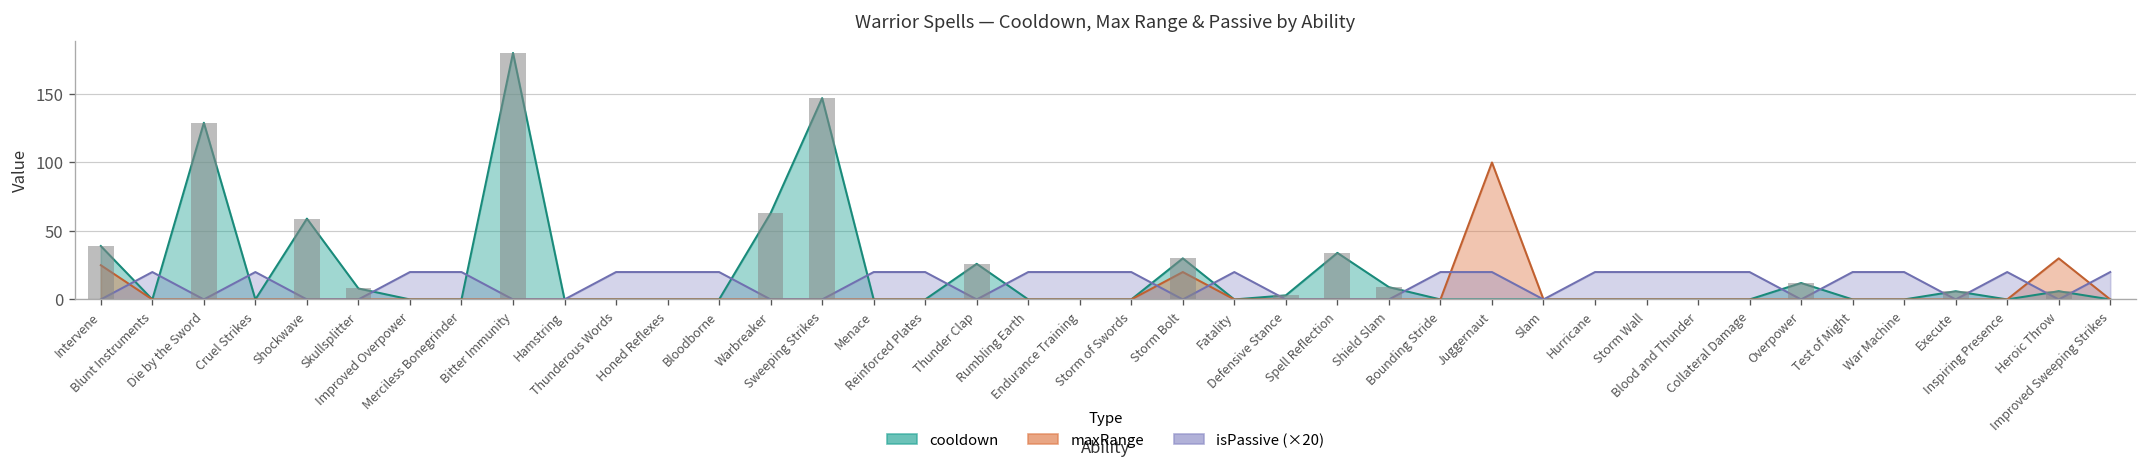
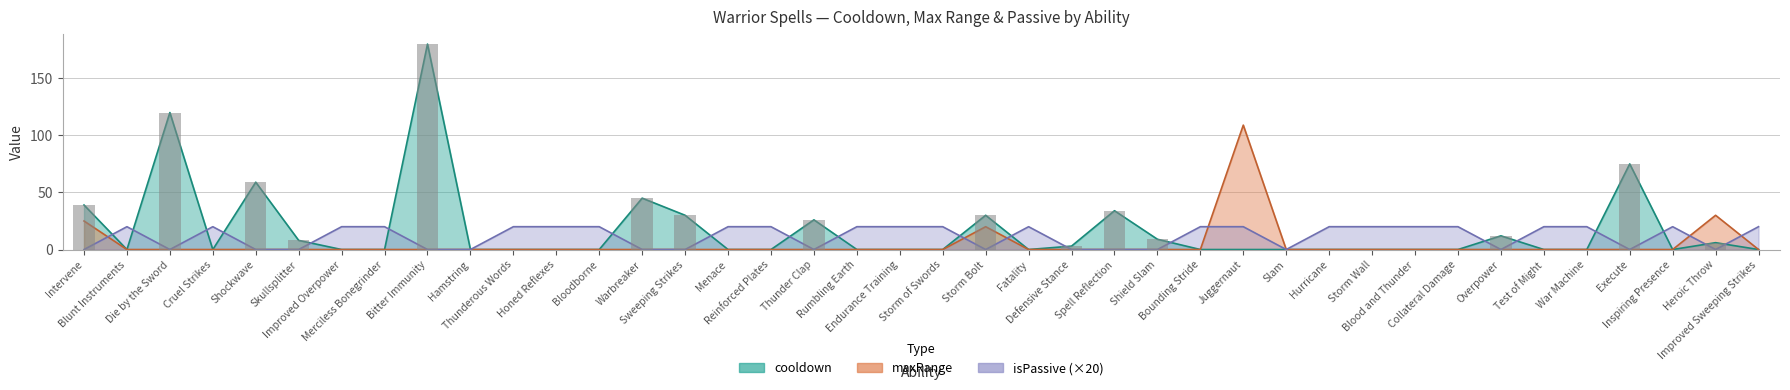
  {
    "cooldown": {
      "Intervene": 39,
-     "Die by the Sword": 129,
+     "Die by the Sword": 120,
      "Shockwave": 59,
      "Skullsplitter": 8,
      "Bitter Immunity": 180,
-     "Warbreaker": 63,
-     "Sweeping Strikes": 147,
+     "Warbreaker": 45,
+     "Sweeping Strikes": 30,
      "Thunder Clap": 26,
      "Storm Bolt": 30,
      "Defensive Stance": 3,
      "Spell Reflection": 34,
      "Shield Slam": 9,
      "Juggernaut": 0,
      "Overpower": 12,
-     "Execute": 6,
+     "Execute": 75,
      "Heroic Throw": 6
    },
    "maxRange": {
      "Intervene": 25,
      "Storm Bolt": 20,
-     "Juggernaut": 100,
+     "Juggernaut": 109,
      "Heroic Throw": 30
    },
    "isPassive (×20)": {
      "Intervene": 0,
      "Blunt Instruments": 20,
      "Cruel Strikes": 20,
      "Improved Overpower": 20,
      "Merciless Bonegrinder": 20,
      "Thunderous Words": 20,
      "Honed Reflexes": 20,
      "Bloodborne": 20,
      "Menace": 20,
      "Reinforced Plates": 20,
      "Rumbling Earth": 20,
      "Endurance Training": 20,
      "Storm of Swords": 20,
      "Storm Bolt": 0,
      "Fatality": 20,
      "Bounding Stride": 20,
      "Juggernaut": 20,
      "Hurricane": 20,
      "Storm Wall": 20,
      "Blood and Thunder": 20,
      "Collateral Damage": 20,
      "Test of Might": 20,
      "War Machine": 20,
      "Inspiring Presence": 20,
      "Heroic Throw": 0,
      "Improved Sweeping Strikes": 20
    }
  }
